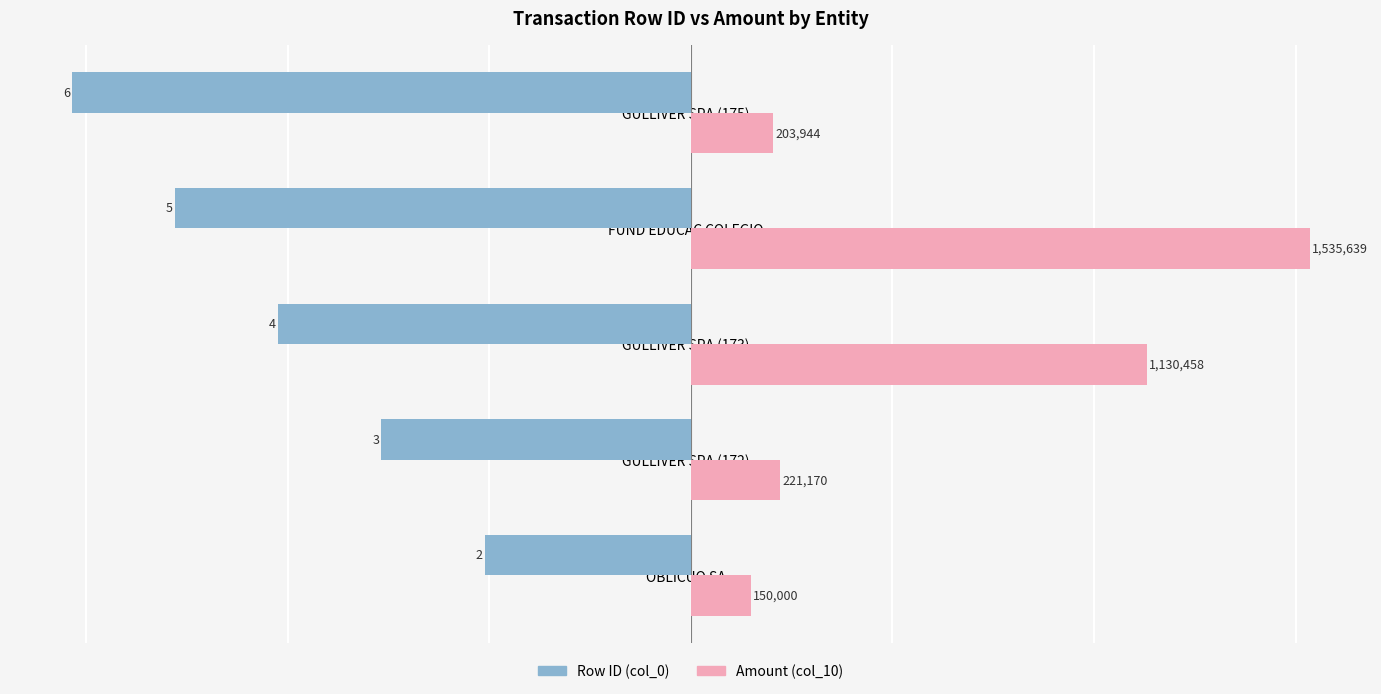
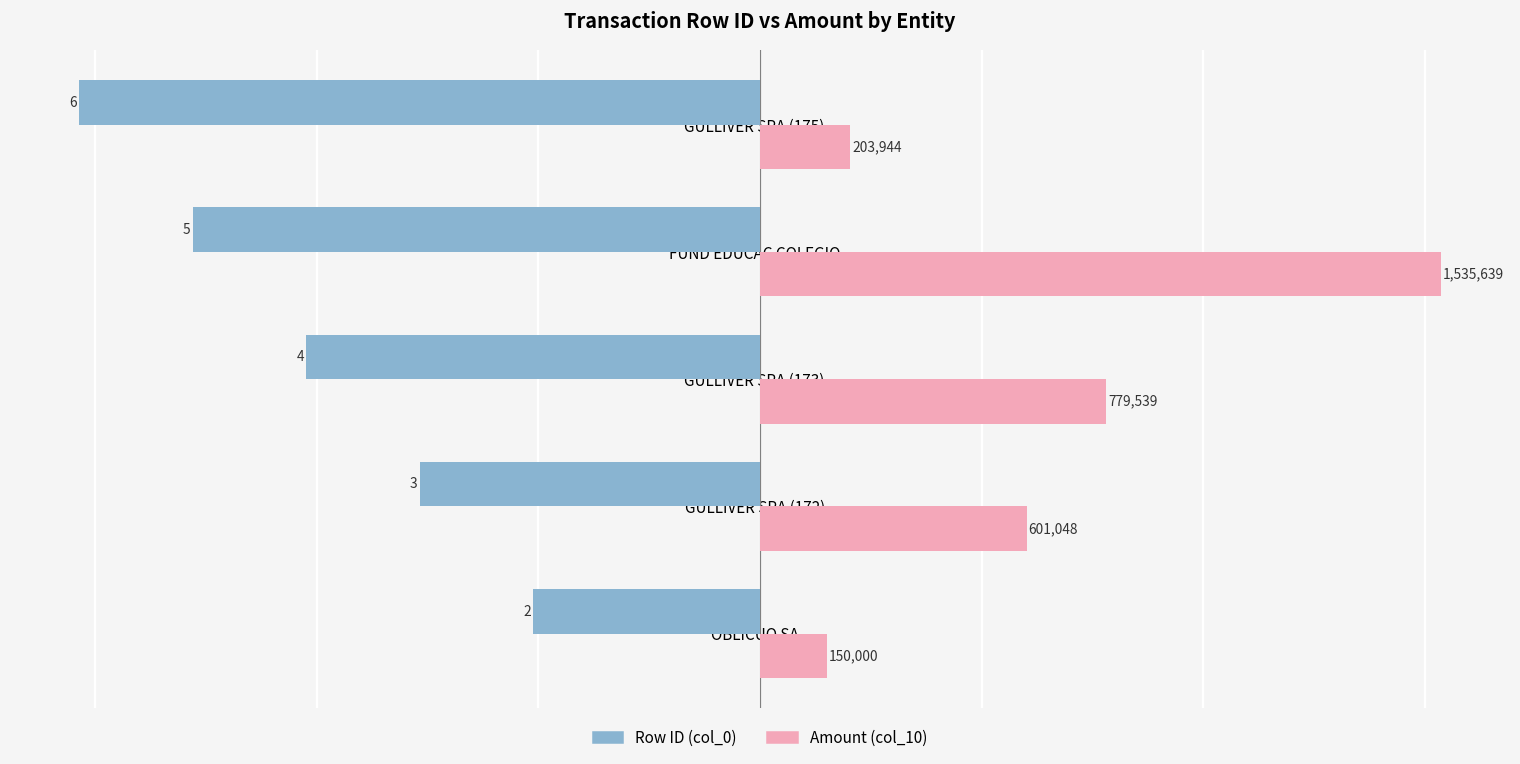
  {
    "Amount (col_10)": {
      "GULLIVER SPA (175)": "203,944",
      "FUND EDUCAC COLEGIO": "1,535,639",
-     "GULLIVER SPA (173)": "1,130,458",
-     "GULLIVER SPA (172)": "221,170",
+     "GULLIVER SPA (173)": "779,539",
+     "GULLIVER SPA (172)": "601,048",
      "OBLICUO SA": "150,000"
    }
  }
